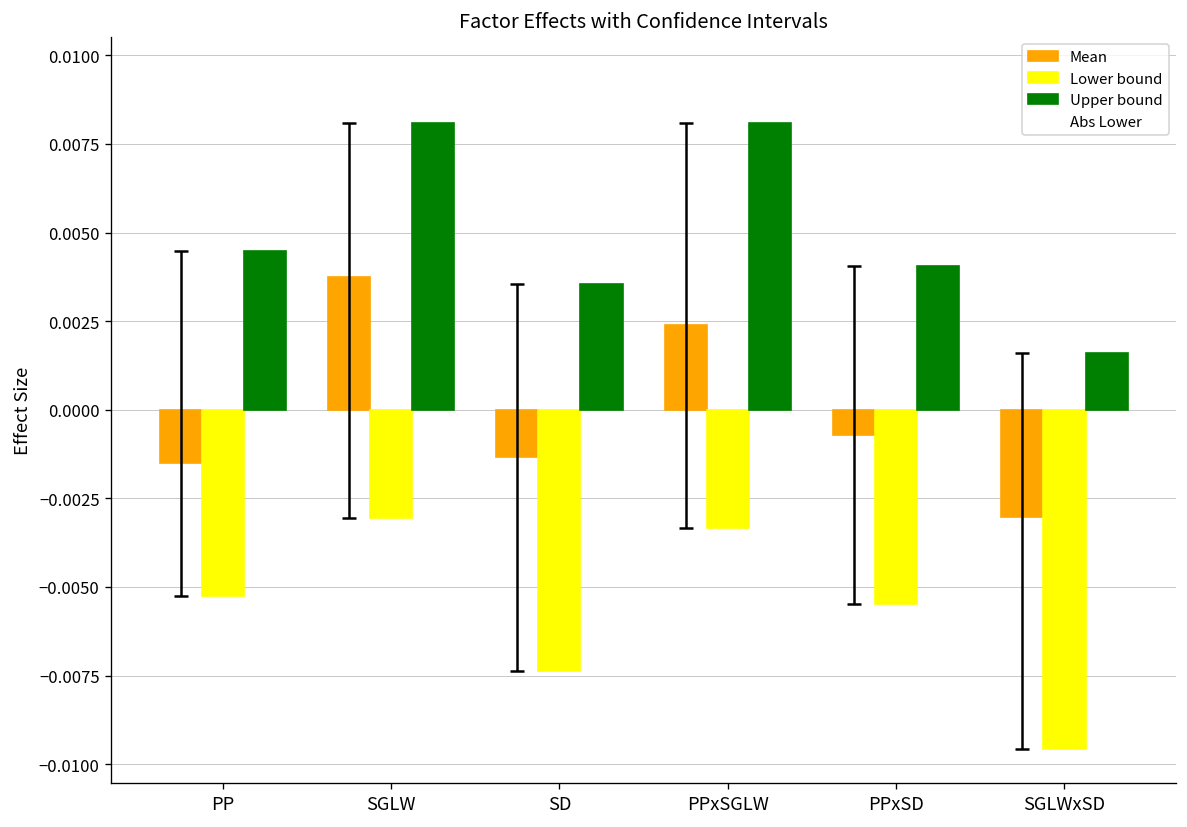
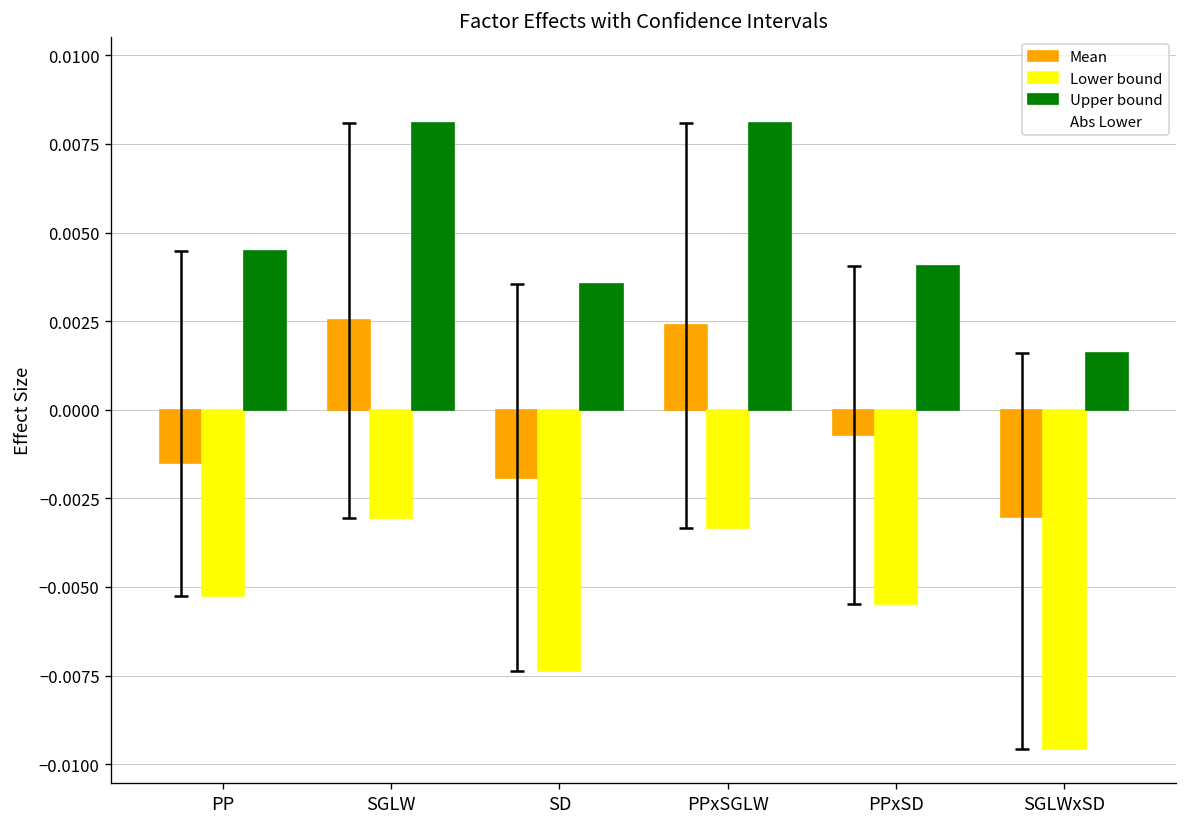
  {
    "Mean": {
      "PP": -0.0015,
-     "SGLW": 0.0037,
-     "SD": -0.0013,
+     "SGLW": 0.0025,
+     "SD": -0.0019,
      "PPxSGLW": 0.0024,
      "PPxSD": -0.0007,
      "SGLWxSD": -0.0030
    },
    "Lower bound": {
      "PP": -0.0053,
      "SGLW": -0.0030,
      "SD": -0.0074,
      "PPxSGLW": -0.0033,
      "PPxSD": -0.0055,
      "SGLWxSD": -0.0096
    },
    "Upper bound": {
      "PP": 0.0045,
      "SGLW": 0.0081,
      "SD": 0.0035,
      "PPxSGLW": 0.0081,
      "PPxSD": 0.0041,
      "SGLWxSD": 0.0016
    },
    "Abs Lower": {
      "PP": 0.0053,
      "SGLW": 0.0030,
      "SD": 0.0074,
      "PPxSGLW": 0.0033,
      "PPxSD": 0.0055
    }
  }
